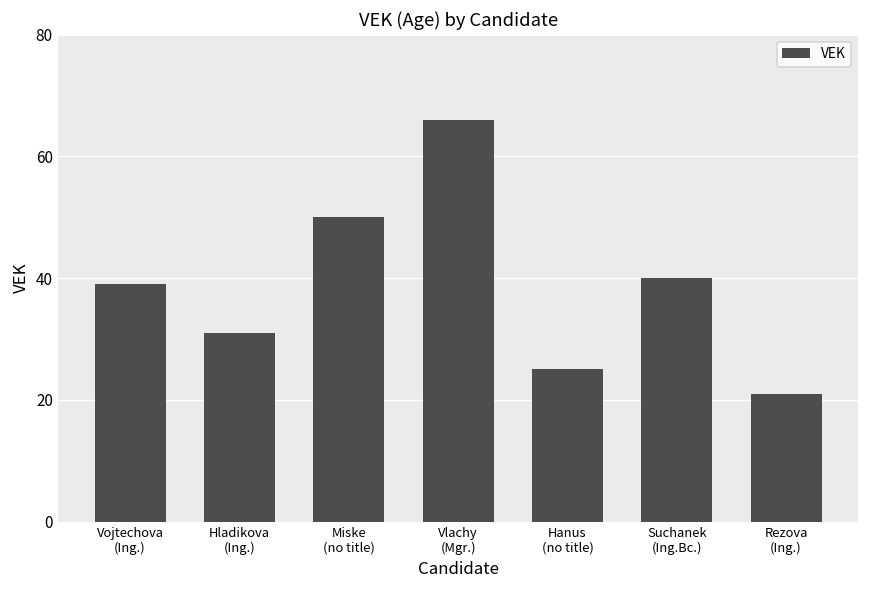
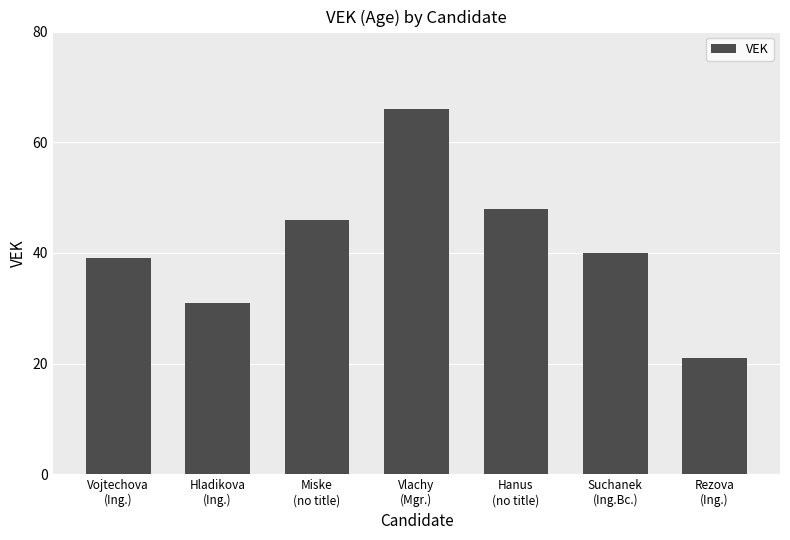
  {
    "Vojtechova (Ing.)": 39,
    "Hladikova (Ing.)": 31,
-   "Miske (no title)": 50,
+   "Miske (no title)": 46,
    "Vlachy (Mgr.)": 66,
-   "Hanus (no title)": 25,
+   "Hanus (no title)": 48,
    "Suchanek (Ing.Bc.)": 40,
    "Rezova (Ing.)": 21
  }
